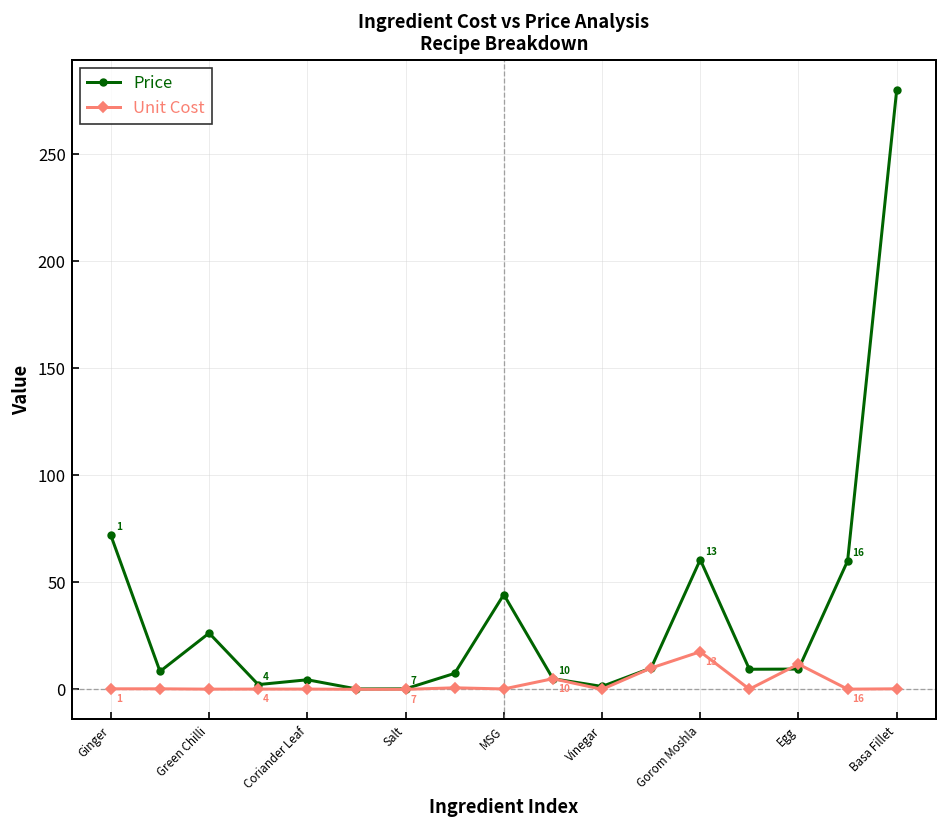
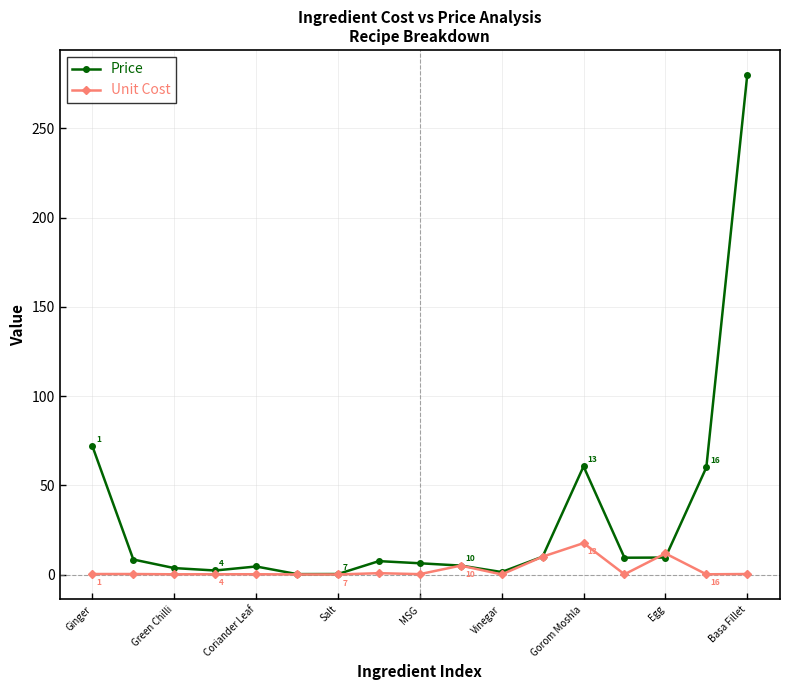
  {
    "Price": {
-     "Green Chilli": 26,
-     "MSG": 44,
+     "Green Chilli": 4,
+     "MSG": 6,
      "Egg": 10,
      "Basa Fillet": 280
    },
    "Unit Cost": {
      "Green Chilli": 0,
      "Coriander Leaf": 0,
      "MSG": 0,
      "Egg": 12,
      "Basa Fillet": 0
    }
  }
